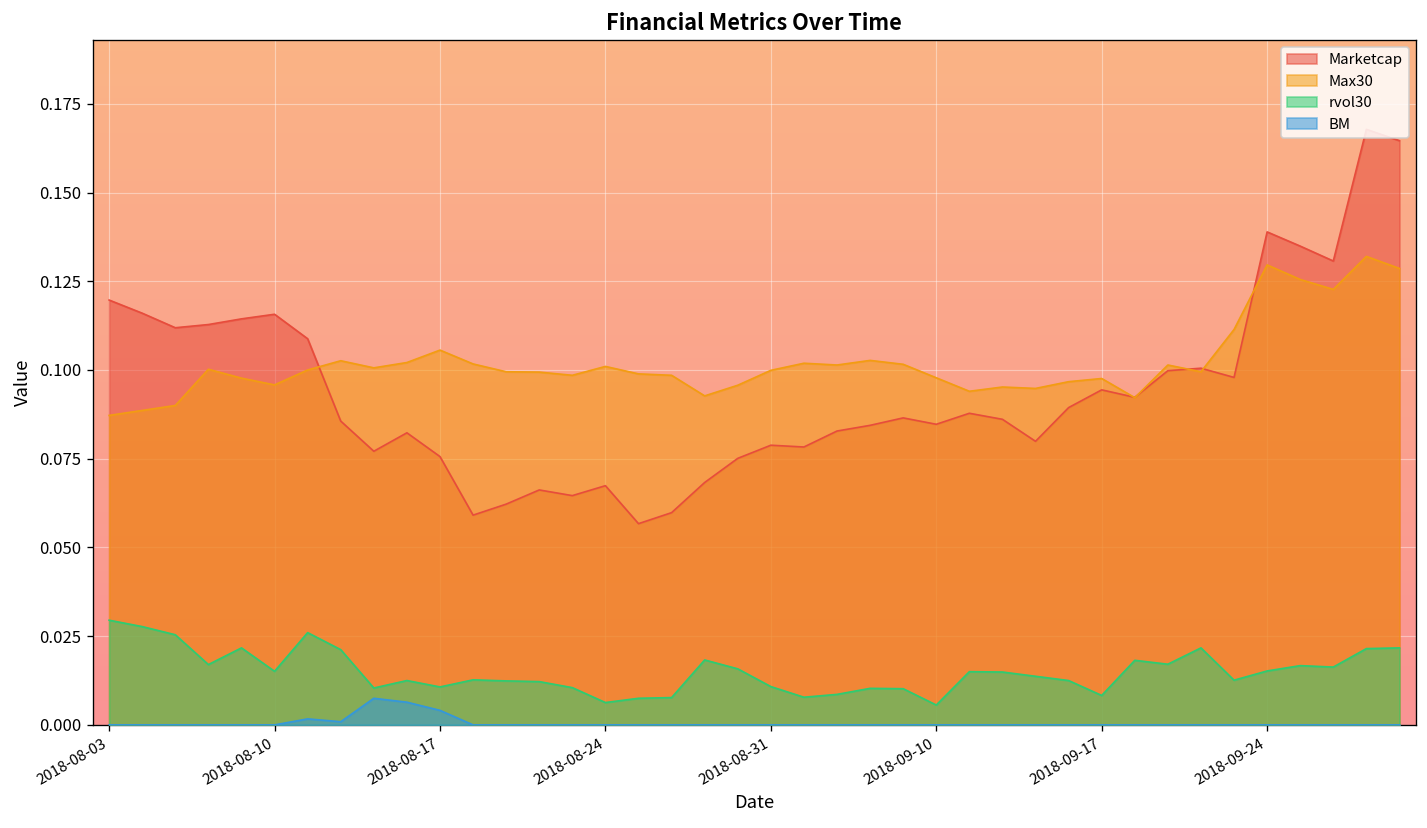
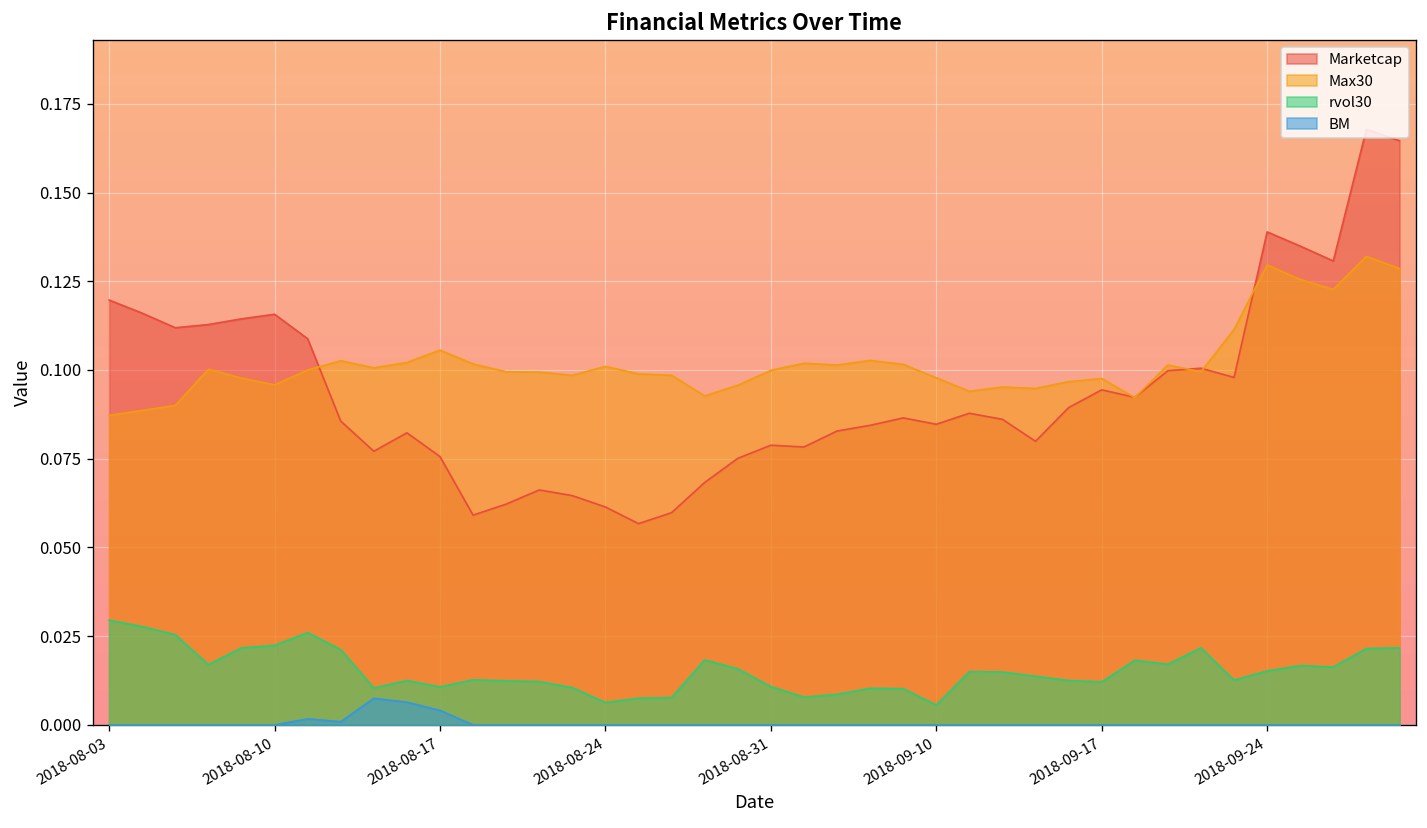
  {
    "Marketcap": {
      "2018-08-03": 0.120,
      "2018-08-10": 0.116,
      "2018-08-17": 0.076,
-     "2018-08-24": 0.067,
+     "2018-08-24": 0.061,
      "2018-08-31": 0.079,
      "2018-09-10": 0.085,
      "2018-09-17": 0.094,
      "2018-09-24": 0.139
    },
    "Max30": {
      "2018-08-03": 0.087,
      "2018-08-10": 0.096,
      "2018-08-17": 0.106,
      "2018-08-24": 0.101,
      "2018-08-31": 0.100,
      "2018-09-10": 0.098,
      "2018-09-17": 0.098,
      "2018-09-24": 0.130
    },
    "rvol30": {
      "2018-08-03": 0.030,
-     "2018-08-10": 0.015,
+     "2018-08-10": 0.022,
      "2018-08-17": 0.011,
      "2018-08-24": 0.006,
      "2018-08-31": 0.011,
      "2018-09-10": 0.006,
-     "2018-09-17": 0.008,
+     "2018-09-17": 0.012,
      "2018-09-24": 0.015
    },
    "BM": {
      "2018-08-03": 0.000,
      "2018-08-10": 0.000,
      "2018-08-17": 0.004,
      "2018-08-24": 0.000,
      "2018-08-31": 0.000,
      "2018-09-10": 0.000,
      "2018-09-17": 0.000,
      "2018-09-24": 0.000
    }
  }
